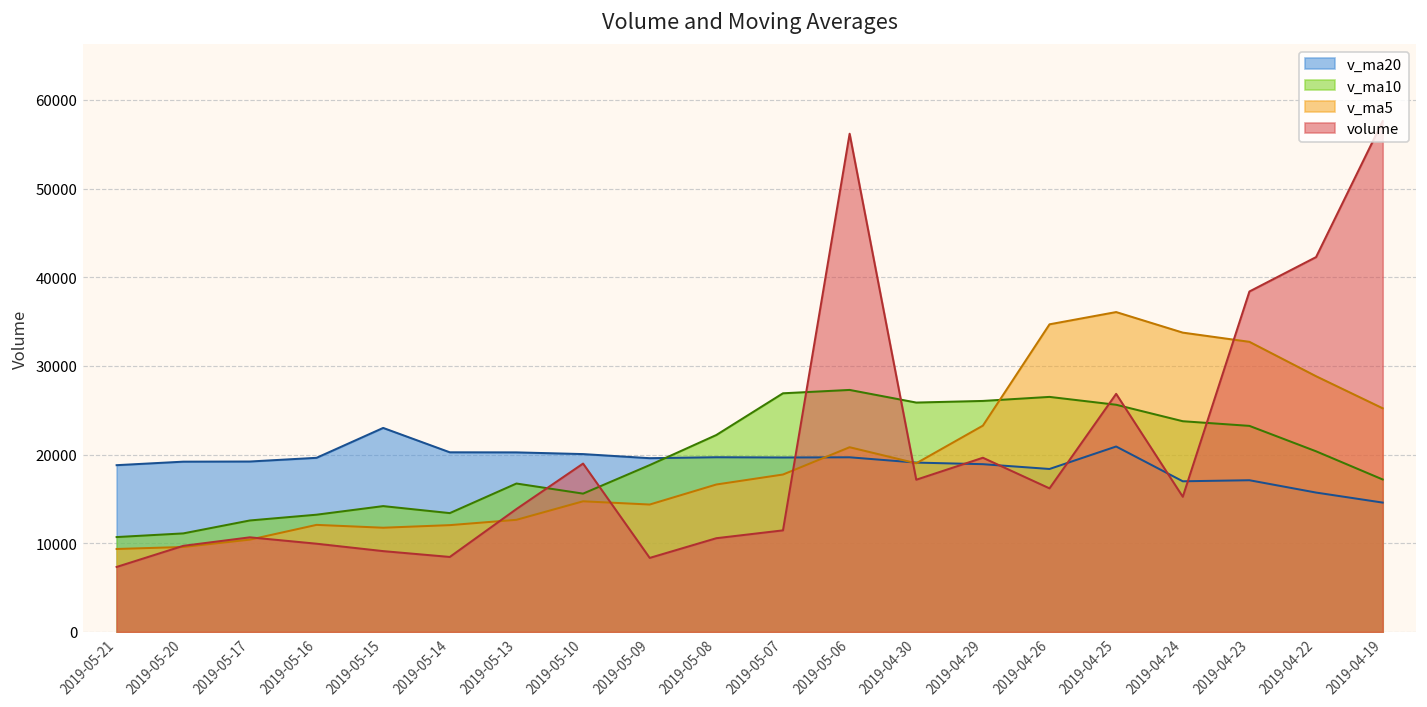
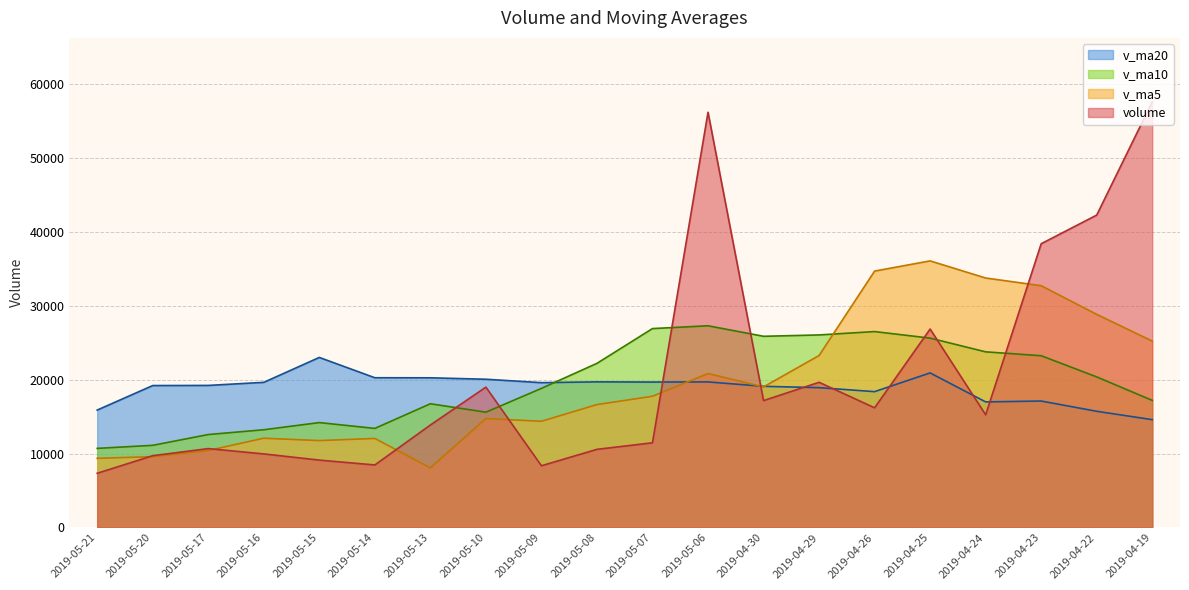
  {
    "v_ma20": {
-     "2019-05-21": 19000,
+     "2019-05-21": 16000,
      "2019-05-20": 19000,
      "2019-05-17": 19000,
      "2019-05-16": 20000,
      "2019-05-15": 23000,
      "2019-05-14": 20000,
      "2019-05-13": 20000,
      "2019-05-10": 20000,
      "2019-05-09": 20000,
      "2019-05-08": 20000,
      "2019-05-07": 20000,
      "2019-05-06": 20000,
      "2019-04-29": 19000,
      "2019-04-26": 18000,
      "2019-04-25": 21000,
      "2019-04-24": 17000,
      "2019-04-23": 17000,
      "2019-04-22": 16000,
      "2019-04-19": 15000
    },
    "v_ma10": {
      "2019-05-21": 11000,
      "2019-05-20": 11000,
      "2019-05-17": 13000,
      "2019-05-16": 13000,
      "2019-05-15": 14000,
      "2019-05-14": 13000,
      "2019-05-13": 17000,
      "2019-05-10": 16000,
      "2019-05-09": 19000,
      "2019-05-08": 22000,
      "2019-05-07": 27000,
      "2019-05-06": 27000,
      "2019-04-30": 26000,
      "2019-04-29": 26000,
      "2019-04-26": 27000,
      "2019-04-25": 26000,
      "2019-04-24": 24000,
      "2019-04-23": 23000,
      "2019-04-22": 20000,
      "2019-04-19": 17000
    },
    "v_ma5": {
      "2019-05-21": 9000,
      "2019-05-16": 12000,
      "2019-05-15": 12000,
      "2019-05-14": 12000,
-     "2019-05-13": 13000,
+     "2019-05-13": 8000,
      "2019-05-10": 15000,
      "2019-05-09": 14000,
      "2019-05-08": 17000,
      "2019-05-07": 18000,
      "2019-05-06": 21000,
      "2019-04-29": 23000,
      "2019-04-26": 35000,
      "2019-04-25": 36000,
      "2019-04-24": 34000,
      "2019-04-23": 33000,
      "2019-04-22": 29000,
      "2019-04-19": 25000
    },
    "volume": {
      "2019-05-21": 7000,
      "2019-05-16": 10000,
      "2019-05-15": 9000,
      "2019-05-14": 8000,
      "2019-05-13": 14000,
      "2019-05-10": 19000,
      "2019-05-09": 8000,
      "2019-05-08": 11000,
      "2019-05-07": 11000,
      "2019-05-06": 56000,
      "2019-04-30": 17000,
      "2019-04-29": 20000,
      "2019-04-26": 16000,
      "2019-04-25": 27000,
      "2019-04-24": 15000,
      "2019-04-23": 38000,
      "2019-04-22": 42000
    }
  }
